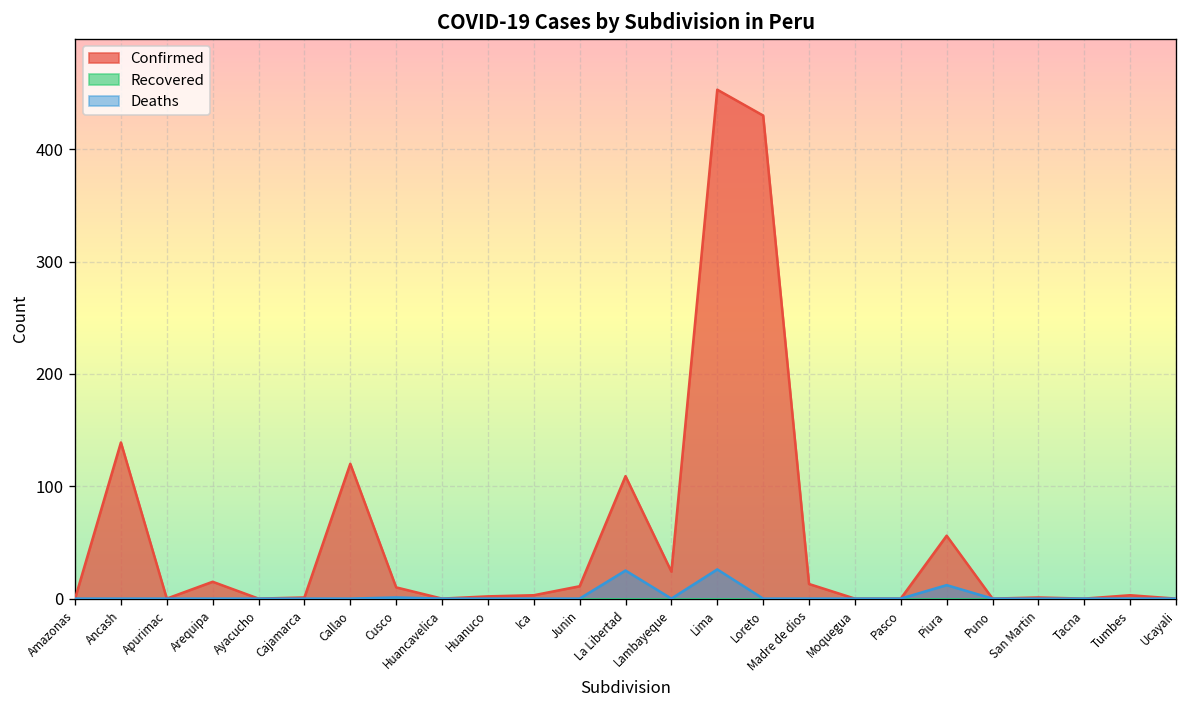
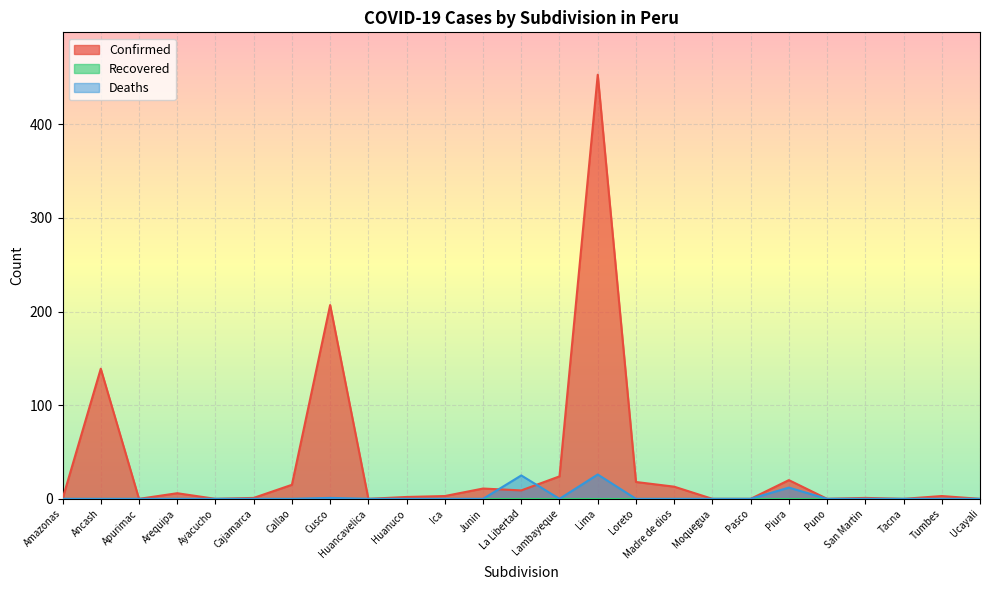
  {
    "Confirmed": {
      "Ancash": 140,
-     "Arequipa": 20,
-     "Callao": 120,
-     "Cusco": 10,
+     "Arequipa": 10,
+     "Callao": 20,
+     "Cusco": 210,
      "Ica": 0,
      "Junin": 10,
-     "La Libertad": 110,
+     "La Libertad": 10,
      "Lambayeque": 20,
      "Lima": 450,
-     "Loreto": 430,
+     "Loreto": 20,
      "Madre de dios": 10,
-     "Piura": 60,
+     "Piura": 20,
      "Tumbes": 0
    },
    "Recovered": {
      "La Libertad": 0,
      "Lima": 0,
      "Piura": 0
    },
    "Deaths": {
      "La Libertad": 30,
      "Lima": 30,
      "Piura": 10
    }
  }
